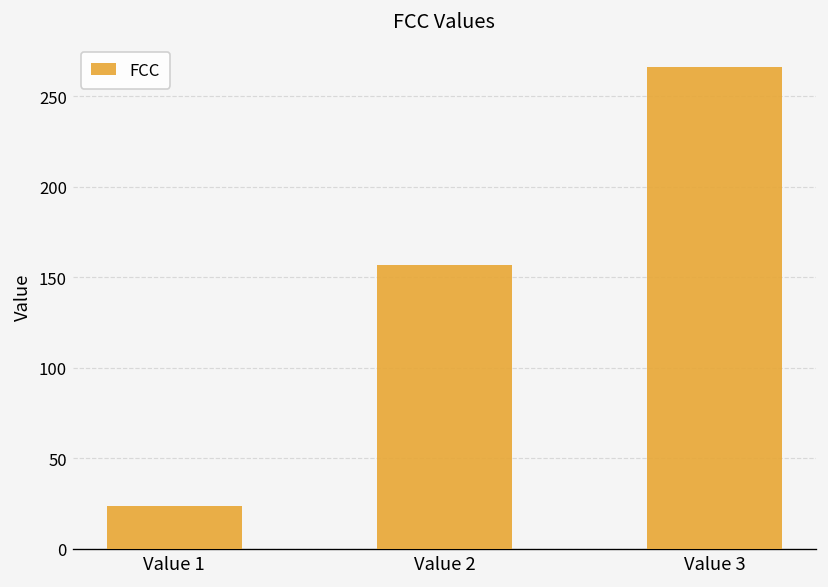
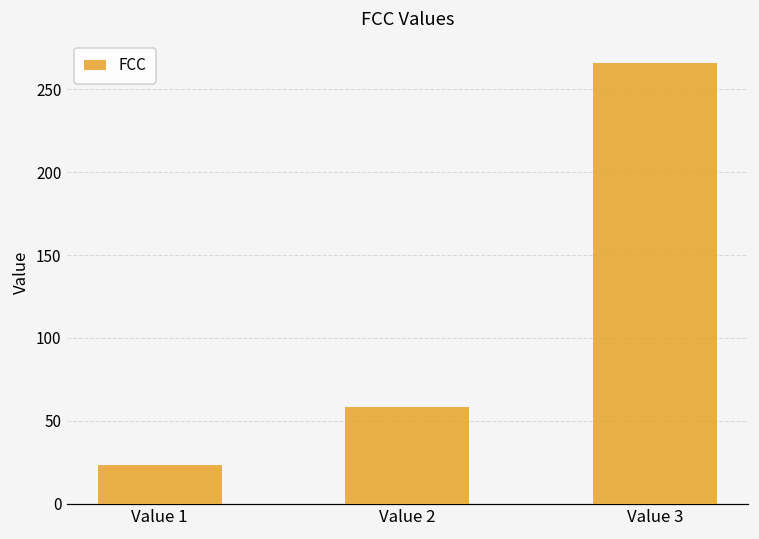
  {
    "Value 1": 23,
-   "Value 2": 157,
+   "Value 2": 59,
    "Value 3": 266
  }
